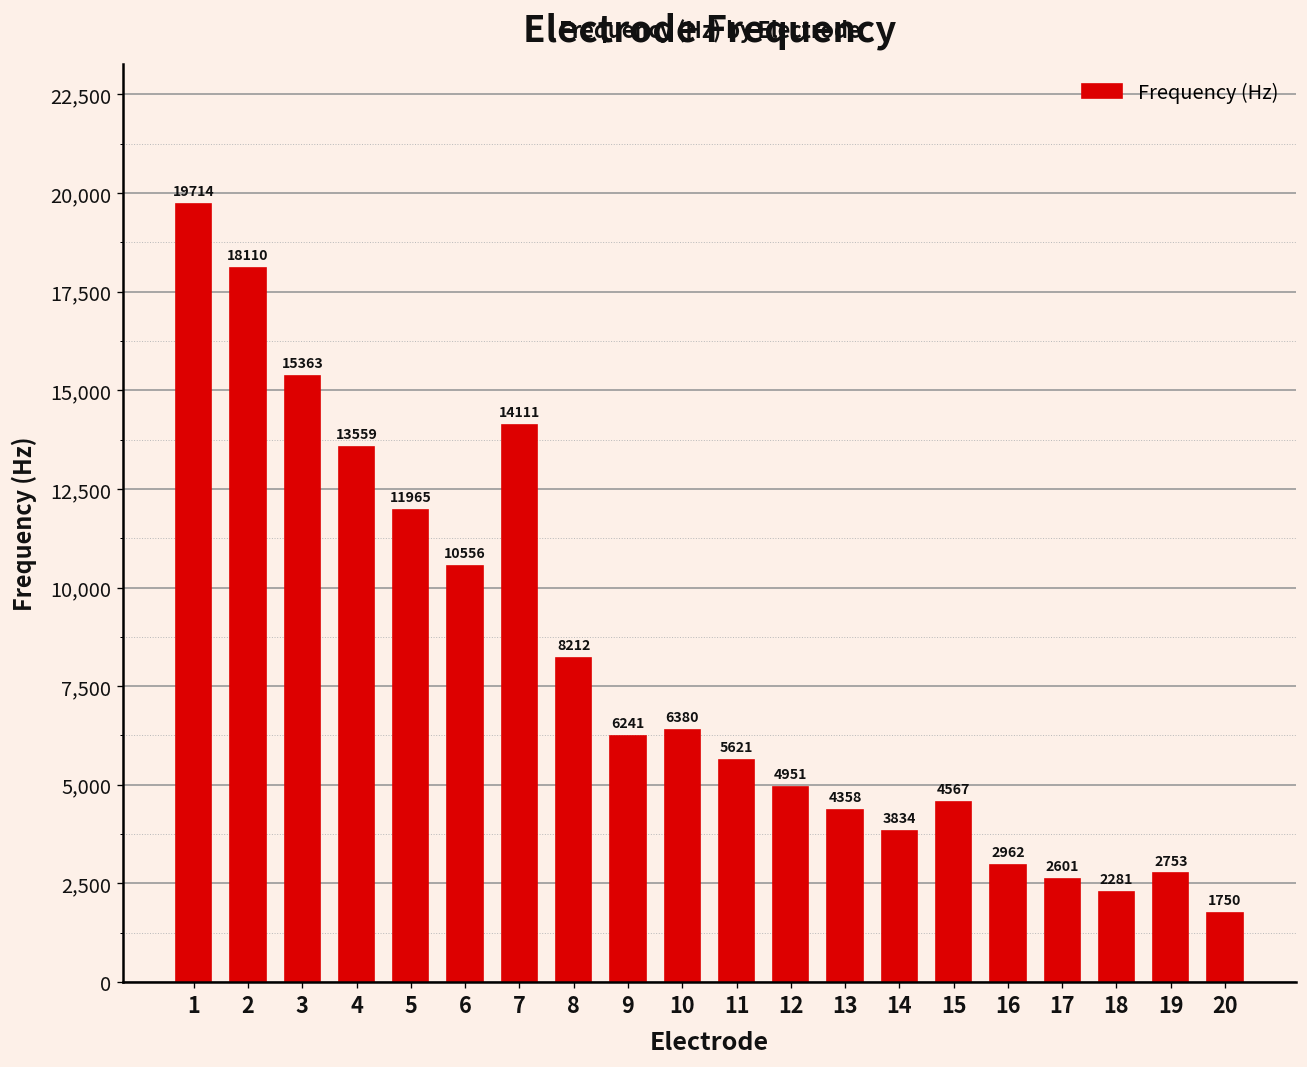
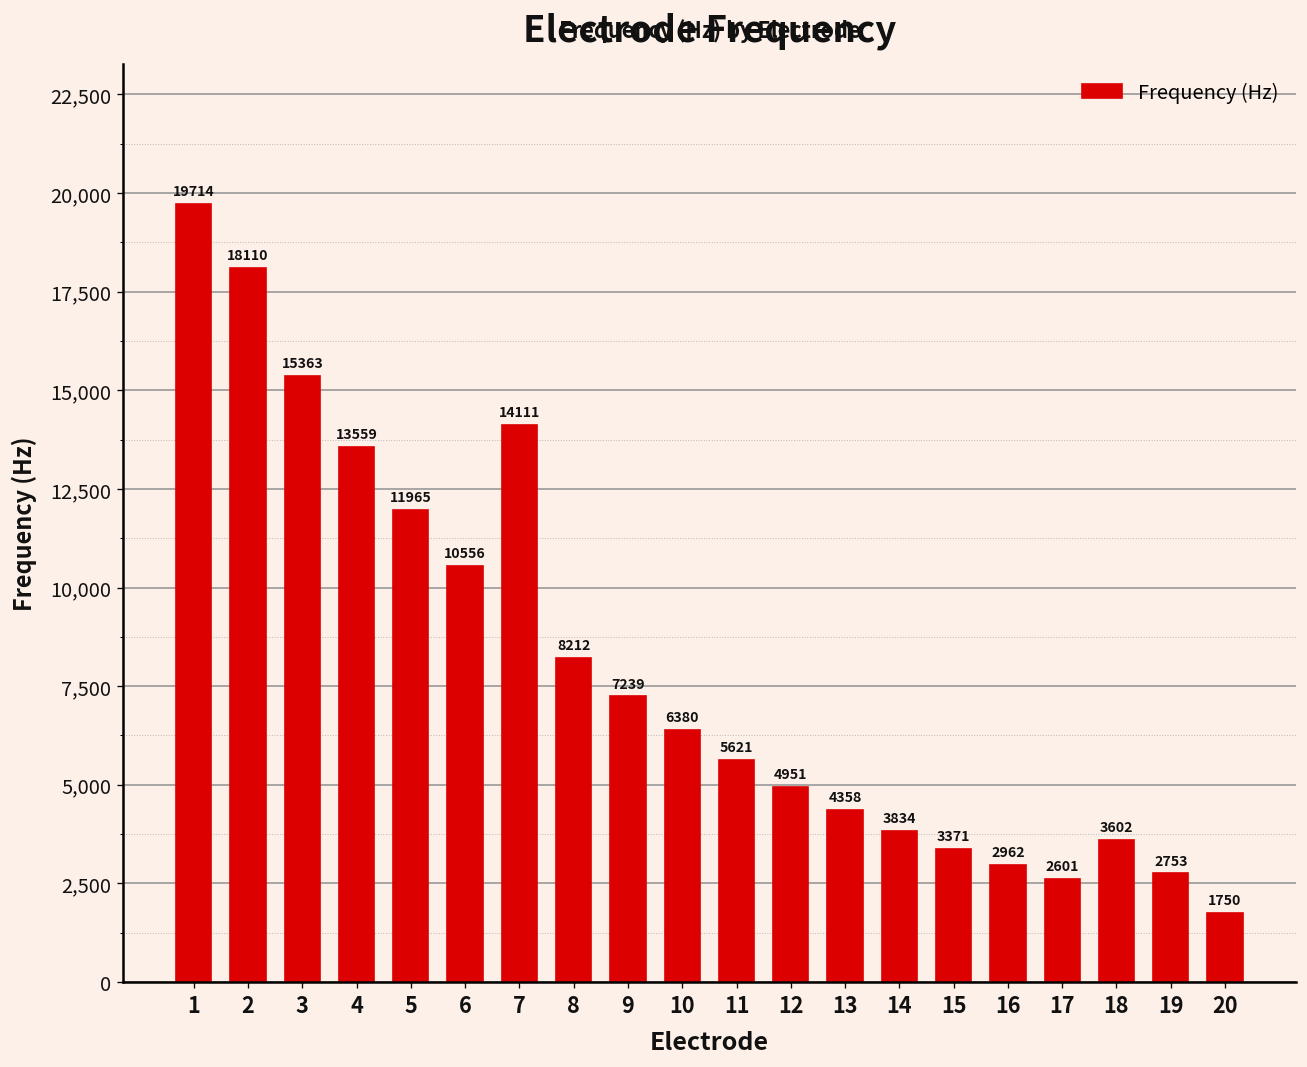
  {
    "1": 19714,
    "2": 18110,
    "3": 15363,
    "4": 13559,
    "5": 11965,
    "6": 10556,
    "7": 14111,
    "8": 8212,
-   "9": 6241,
+   "9": 7239,
    "10": 6380,
    "11": 5621,
    "12": 4951,
    "13": 4358,
    "14": 3834,
-   "15": 4567,
+   "15": 3371,
    "16": 2962,
    "17": 2601,
-   "18": 2281,
+   "18": 3602,
    "19": 2753,
    "20": 1750
  }
